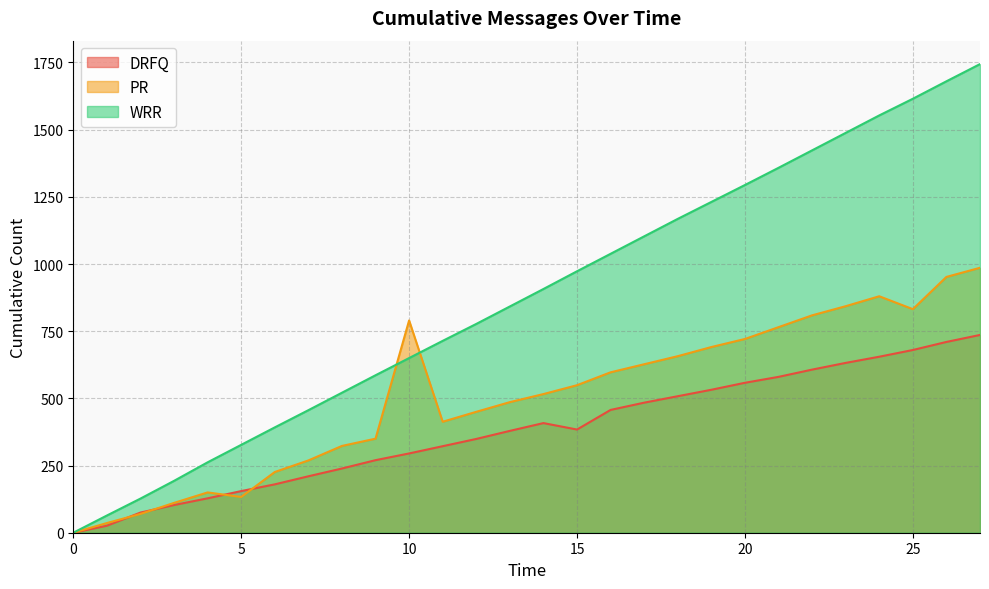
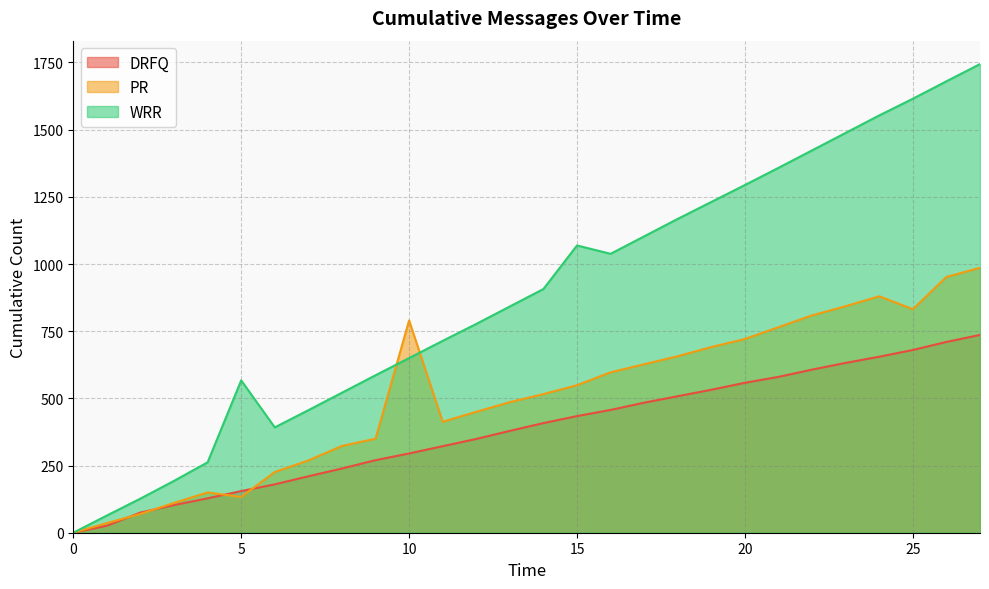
  {
    "DRFQ": {
      "5": 160,
      "10": 300,
-     "15": 380,
+     "15": 430,
      "20": 560,
      "25": 680
    },
    "PR": {
      "5": 130,
      "10": 790,
      "15": 550,
      "20": 720,
      "25": 830
    },
    "WRR": {
-     "5": 330,
+     "5": 570,
      "10": 650,
-     "15": 970,
+     "15": 1070,
      "20": 1290,
      "25": 1620
    }
  }
